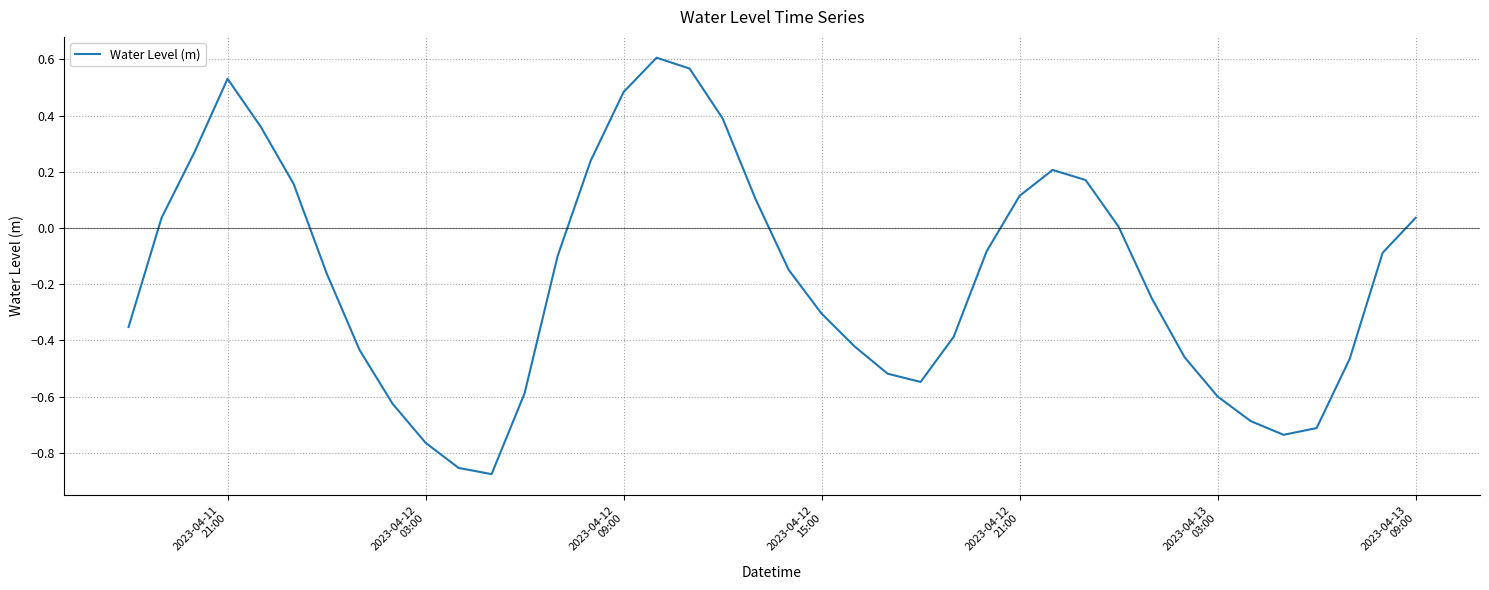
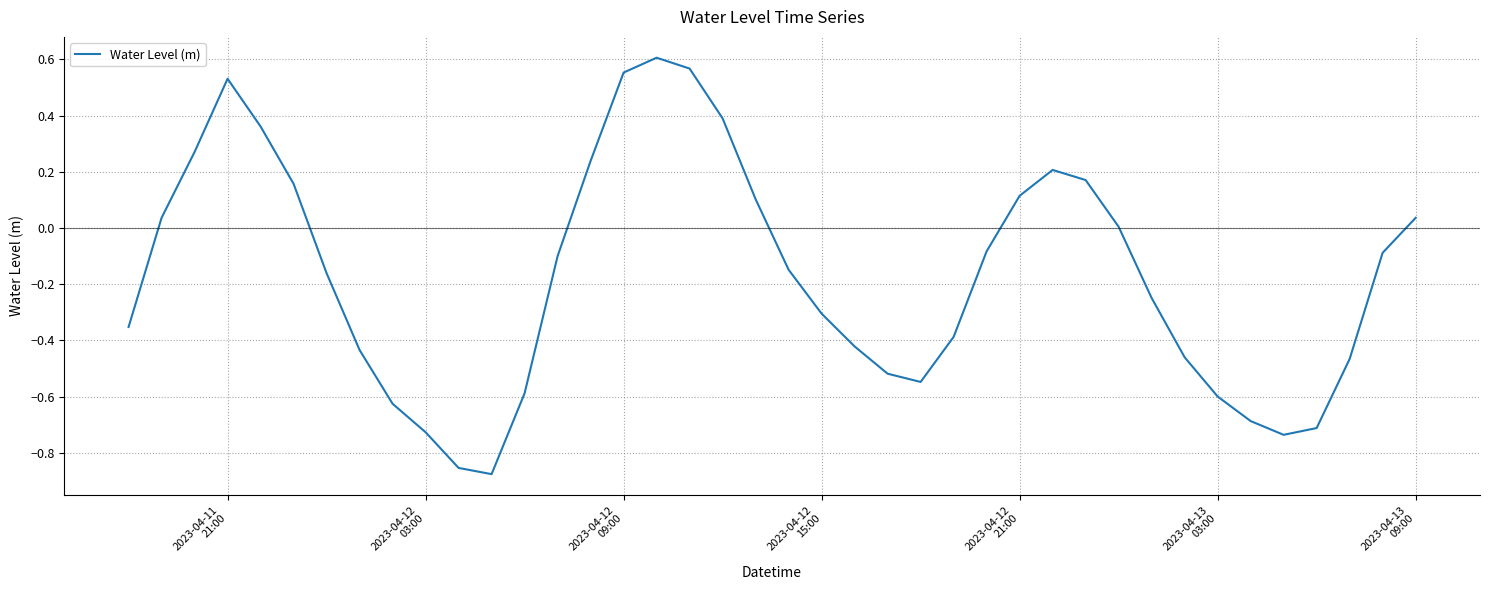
  {
    "2023-04-11 21:00": 0.53,
-   "2023-04-12 03:00": -0.76,
-   "2023-04-12 09:00": 0.48,
+   "2023-04-12 03:00": -0.73,
+   "2023-04-12 09:00": 0.55,
    "2023-04-12 15:00": -0.30,
    "2023-04-12 21:00": 0.11,
    "2023-04-13 03:00": -0.60,
    "2023-04-13 09:00": 0.04
  }
